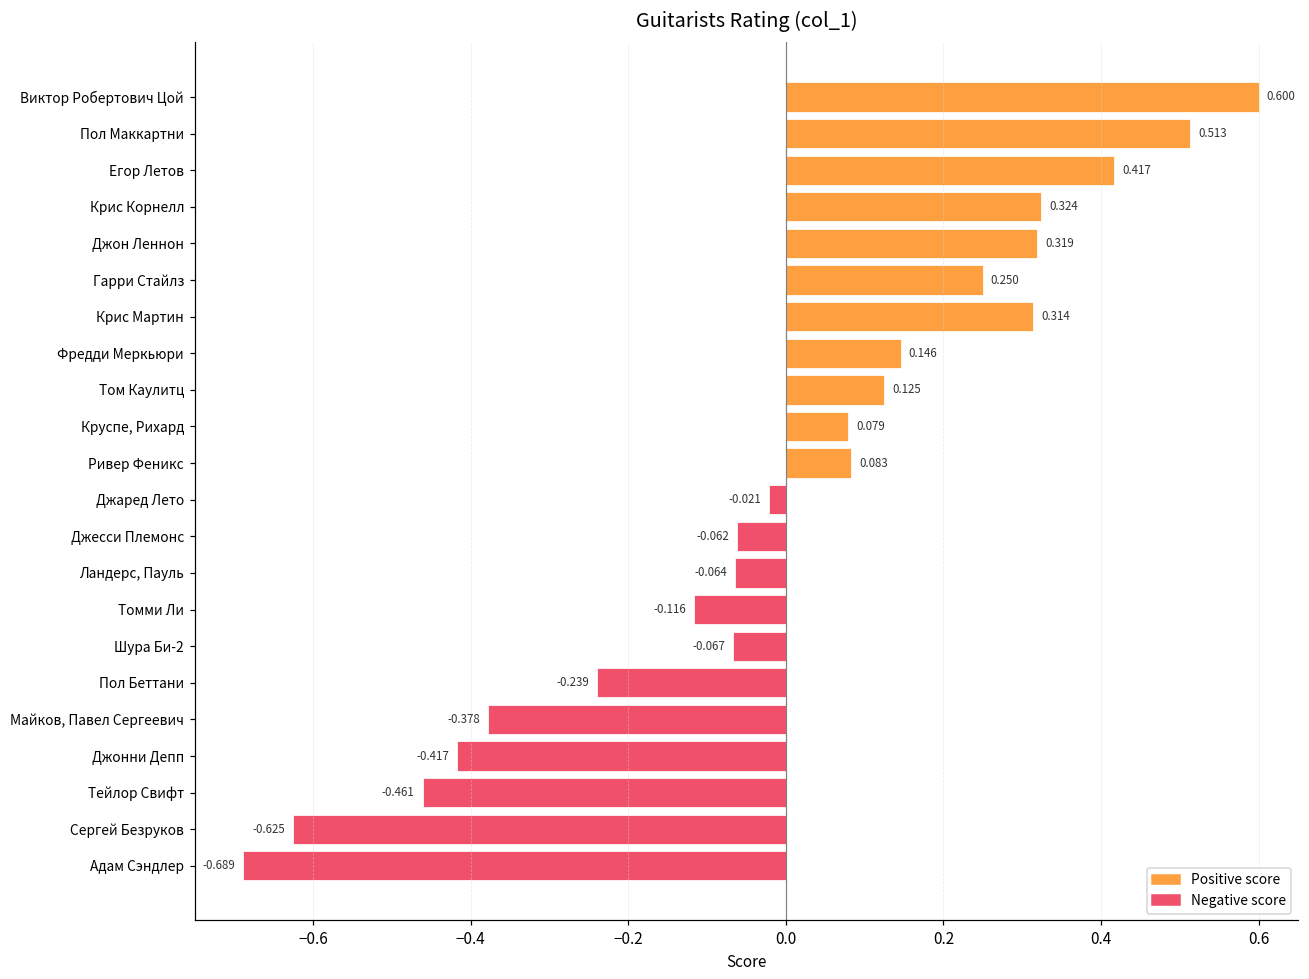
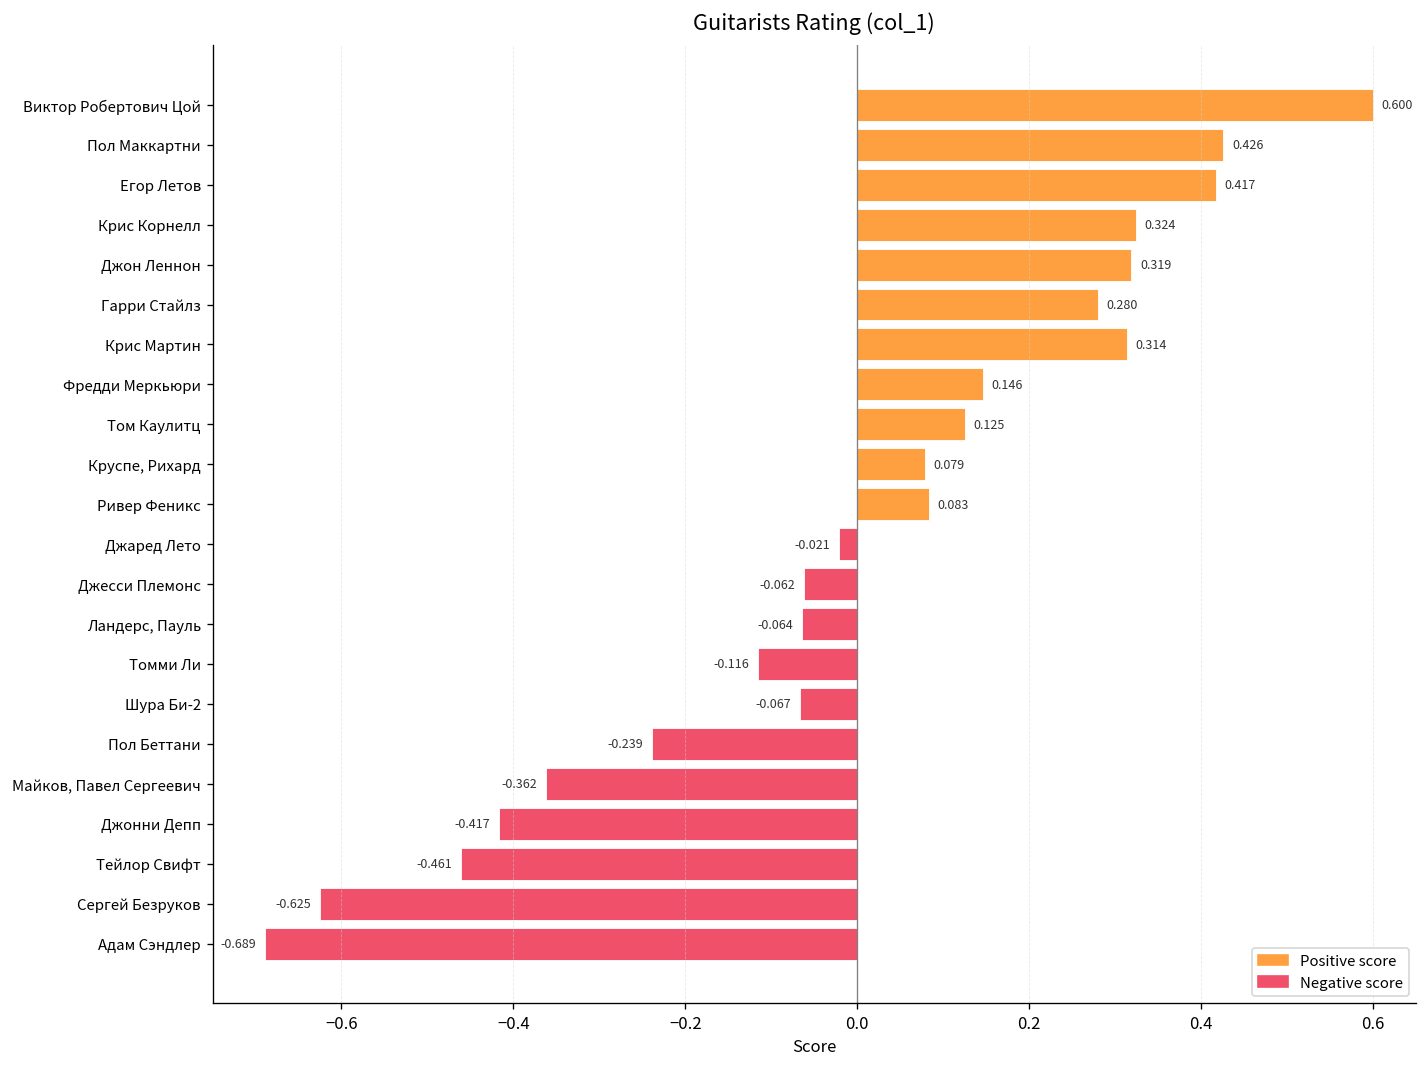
  {
    "Виктор Робертович Цой": 0.600,
-   "Пол Маккартни": 0.513,
+   "Пол Маккартни": 0.426,
    "Егор Летов": 0.417,
    "Крис Корнелл": 0.324,
    "Джон Леннон": 0.319,
-   "Гарри Стайлз": 0.250,
+   "Гарри Стайлз": 0.280,
    "Крис Мартин": 0.314,
    "Фредди Меркьюри": 0.146,
    "Том Каулитц": 0.125,
    "Круспе, Рихард": 0.079,
    "Ривер Феникс": 0.083,
    "Джаред Лето": -0.021,
    "Джесси Племонс": -0.062,
    "Ландерс, Пауль": -0.064,
    "Томми Ли": -0.116,
    "Шура Би-2": -0.067,
    "Пол Беттани": -0.239,
-   "Майков, Павел Сергеевич": -0.378,
+   "Майков, Павел Сергеевич": -0.362,
    "Джонни Депп": -0.417,
    "Тейлор Свифт": -0.461,
    "Сергей Безруков": -0.625,
    "Адам Сэндлер": -0.689
  }
